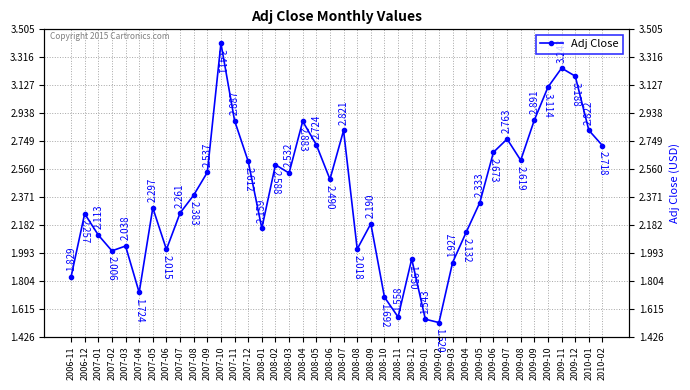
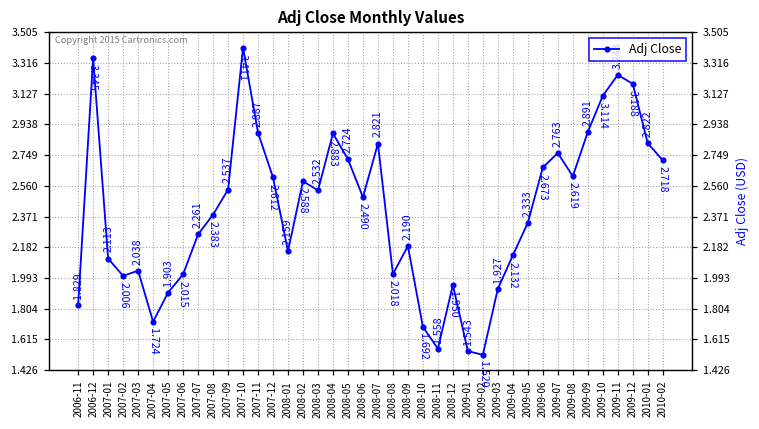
  {
    "2006-11": 1.829,
-   "2006-12": 2.257,
+   "2006-12": 3.345,
    "2007-01": 2.113,
    "2007-02": 2.006,
    "2007-03": 2.038,
    "2007-04": 1.724,
-   "2007-05": 2.297,
+   "2007-05": 1.903,
    "2007-06": 2.015,
    "2007-07": 2.261,
    "2007-08": 2.383,
    "2007-09": 2.537,
    "2007-10": 3.411,
    "2007-11": 2.887,
    "2007-12": 2.612,
    "2008-01": 2.159,
    "2008-02": 2.588,
    "2008-03": 2.532,
    "2008-04": 2.883,
    "2008-05": 2.724,
    "2008-06": 2.490,
    "2008-07": 2.821,
    "2008-08": 2.018,
    "2008-09": 2.190,
    "2008-10": 1.692,
    "2008-11": 1.558,
    "2008-12": 1.950,
    "2009-01": 1.543,
    "2009-02": 1.520,
    "2009-03": 1.927,
    "2009-04": 2.132,
    "2009-05": 2.333,
    "2009-06": 2.673,
    "2009-07": 2.763,
    "2009-08": 2.619,
    "2009-09": 2.891,
    "2009-10": 3.114,
    "2009-12": 3.188,
    "2010-01": 2.822,
    "2010-02": 2.718
  }
